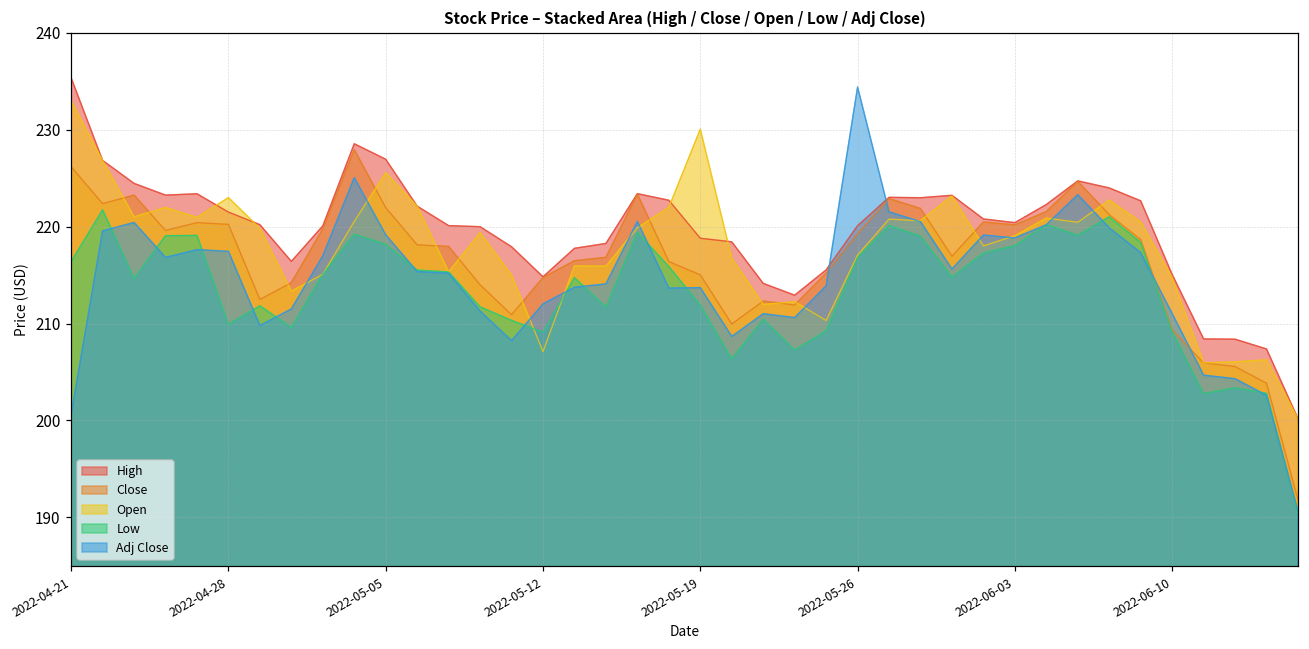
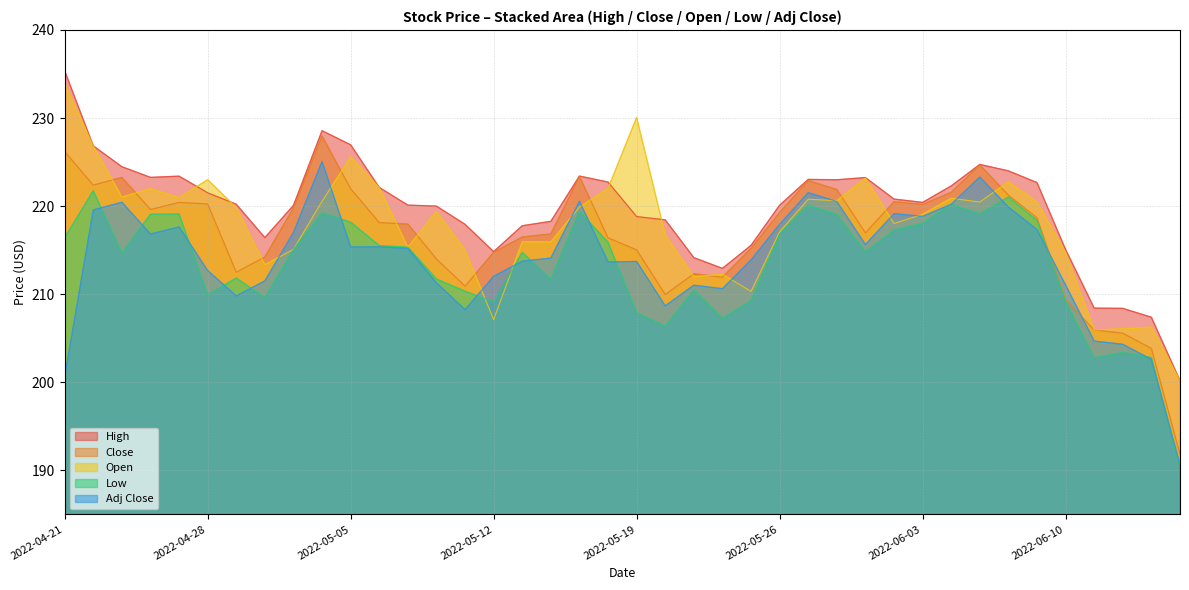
  {
    "Open": {
-     "2022-04-21": 233,
+     "2022-04-21": 234,
      "2022-04-28": 223,
      "2022-05-05": 226,
      "2022-05-12": 207,
      "2022-05-19": 230,
      "2022-06-10": 215
    },
    "Low": {
      "2022-04-21": 216,
      "2022-04-28": 210,
      "2022-05-05": 218,
      "2022-05-12": 209,
-     "2022-05-19": 212,
+     "2022-05-19": 208,
      "2022-06-03": 218
    },
    "Adj Close": {
      "2022-04-21": 201,
-     "2022-04-28": 217,
-     "2022-05-05": 219,
+     "2022-04-28": 213,
+     "2022-05-05": 215,
      "2022-05-12": 212,
      "2022-05-19": 214,
-     "2022-05-26": 234,
+     "2022-05-26": 218,
      "2022-06-10": 211
    }
  }
